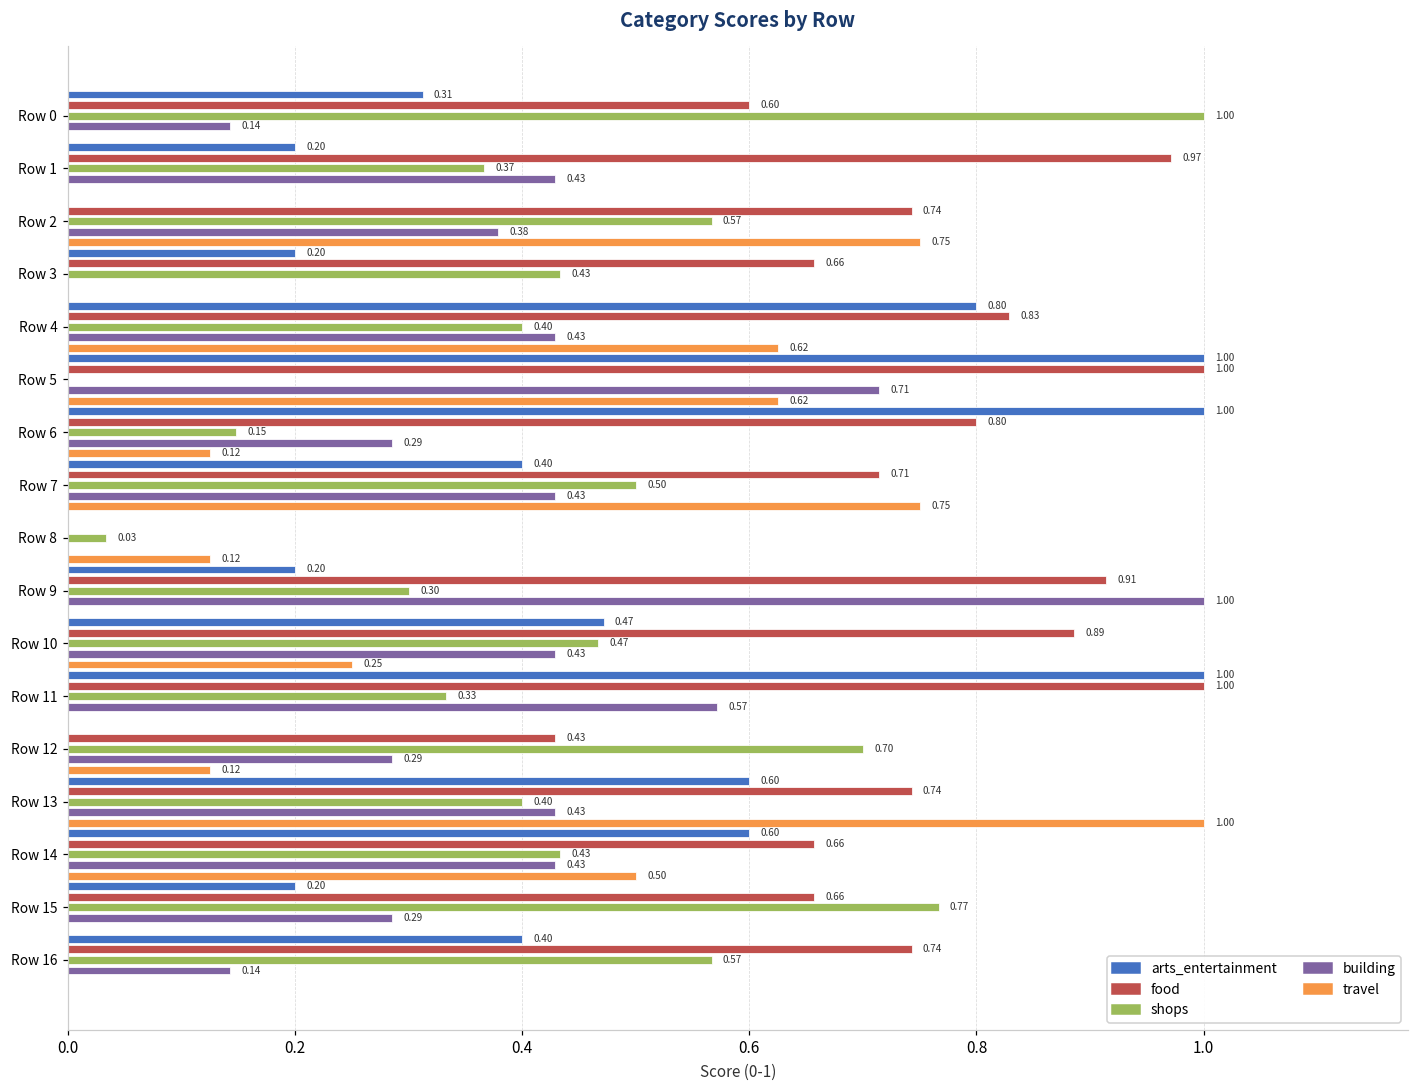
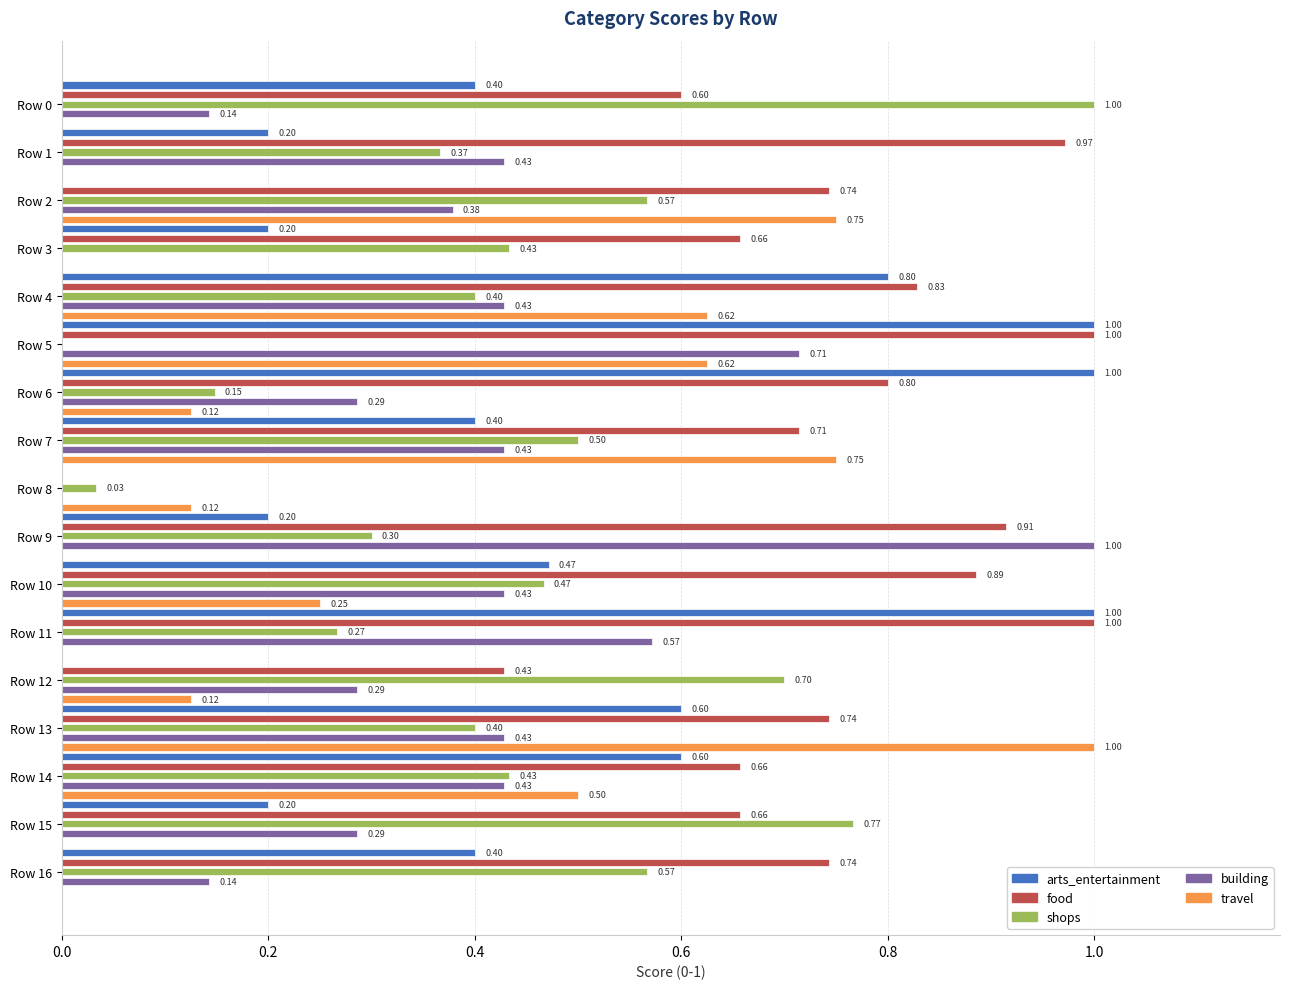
  {
    "arts_entertainment": {
-     "Row 0": 0.31,
+     "Row 0": 0.40,
      "Row 1": 0.20,
      "Row 3": 0.20,
      "Row 4": 0.80,
      "Row 5": 1.00,
      "Row 6": 1.00,
      "Row 7": 0.40,
      "Row 9": 0.20,
      "Row 10": 0.47,
      "Row 11": 1.00,
      "Row 13": 0.60,
      "Row 14": 0.60,
      "Row 15": 0.20,
      "Row 16": 0.40
    },
    "food": {
      "Row 0": 0.60,
      "Row 1": 0.97,
      "Row 2": 0.74,
      "Row 3": 0.66,
      "Row 4": 0.83,
      "Row 5": 1.00,
      "Row 6": 0.80,
      "Row 7": 0.71,
      "Row 9": 0.91,
      "Row 10": 0.89,
      "Row 11": 1.00,
      "Row 12": 0.43,
      "Row 13": 0.74,
      "Row 14": 0.66,
      "Row 15": 0.66,
      "Row 16": 0.74
    },
    "shops": {
      "Row 0": 1.00,
      "Row 1": 0.37,
      "Row 2": 0.57,
      "Row 3": 0.43,
      "Row 4": 0.40,
      "Row 6": 0.15,
      "Row 7": 0.50,
      "Row 8": 0.03,
      "Row 9": 0.30,
      "Row 10": 0.47,
-     "Row 11": 0.33,
+     "Row 11": 0.27,
      "Row 12": 0.70,
      "Row 13": 0.40,
      "Row 14": 0.43,
      "Row 15": 0.77,
      "Row 16": 0.57
    },
    "building": {
      "Row 0": 0.14,
      "Row 1": 0.43,
      "Row 2": 0.38,
      "Row 4": 0.43,
      "Row 5": 0.71,
      "Row 6": 0.29,
      "Row 7": 0.43,
      "Row 9": 1.00,
      "Row 10": 0.43,
      "Row 11": 0.57,
      "Row 12": 0.29,
      "Row 13": 0.43,
      "Row 15": 0.29,
      "Row 16": 0.14
    },
    "travel": {
      "Row 2": 0.75,
      "Row 4": 0.62,
      "Row 5": 0.62,
      "Row 6": 0.12,
      "Row 7": 0.75,
      "Row 8": 0.12,
      "Row 10": 0.25,
      "Row 12": 0.12,
      "Row 13": 1.00,
      "Row 14": 0.50
    }
  }
